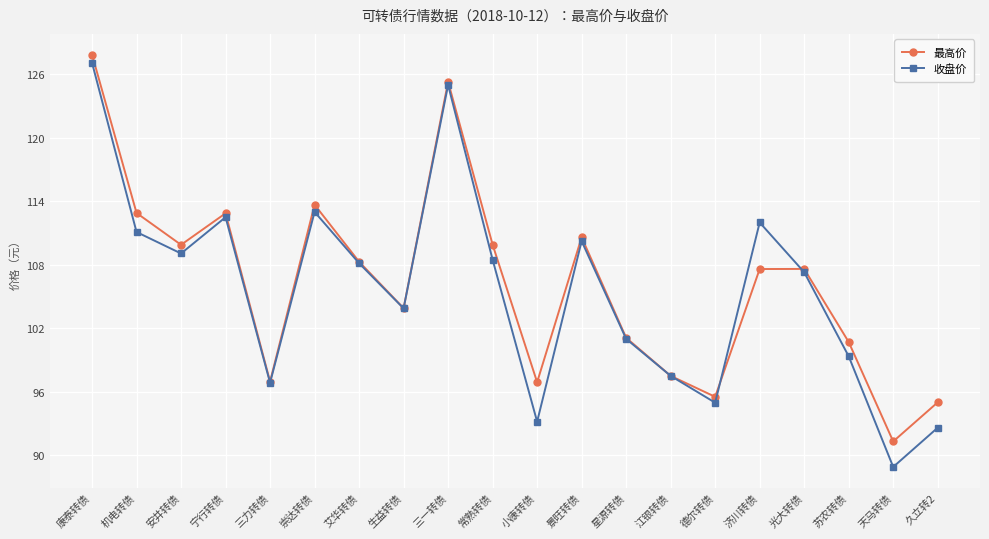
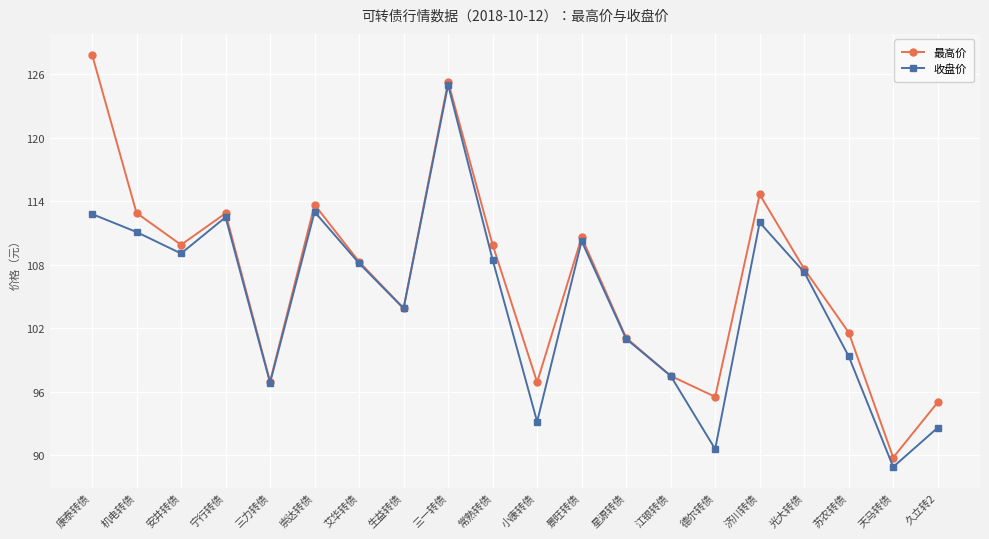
  {
    "最高价": {
      "康泰转债": 127.9,
      "机电转债": 112.9,
      "安井转债": 109.9,
      "宁行转债": 112.9,
      "崇达转债": 113.7,
      "三一转债": 125.3,
      "常熟转债": 109.9,
      "小康转债": 96.9,
      "景旺转债": 110.6,
      "德尔转债": 95.5,
-     "济川转债": 107.6,
+     "济川转债": 114.7,
      "光大转债": 107.6,
-     "苏农转债": 100.7,
-     "天马转债": 91.3,
+     "苏农转债": 101.6,
+     "天马转债": 89.8,
      "久立转2": 95.0
    },
    "收盘价": {
-     "康泰转债": 127.1,
+     "康泰转债": 112.8,
      "机电转债": 111.1,
      "安井转债": 109.1,
      "宁行转债": 112.5,
      "崇达转债": 113.0,
      "三一转债": 125.0,
      "常熟转债": 108.5,
      "小康转债": 93.2,
      "景旺转债": 110.2,
-     "德尔转债": 95.0,
+     "德尔转债": 90.6,
      "济川转债": 112.0,
      "光大转债": 107.3,
      "苏农转债": 99.4,
      "天马转债": 88.9,
      "久立转2": 92.6
    }
  }
